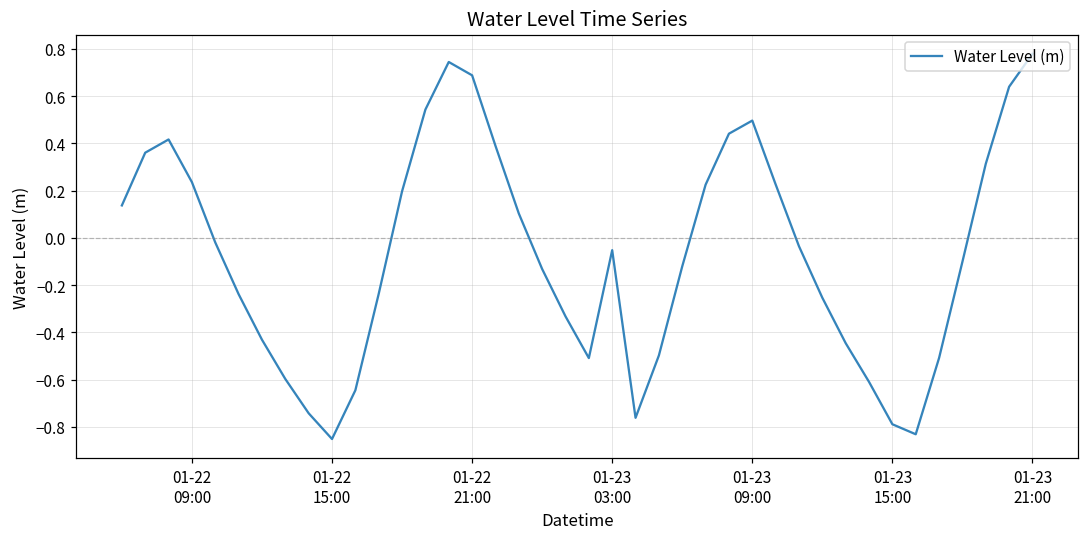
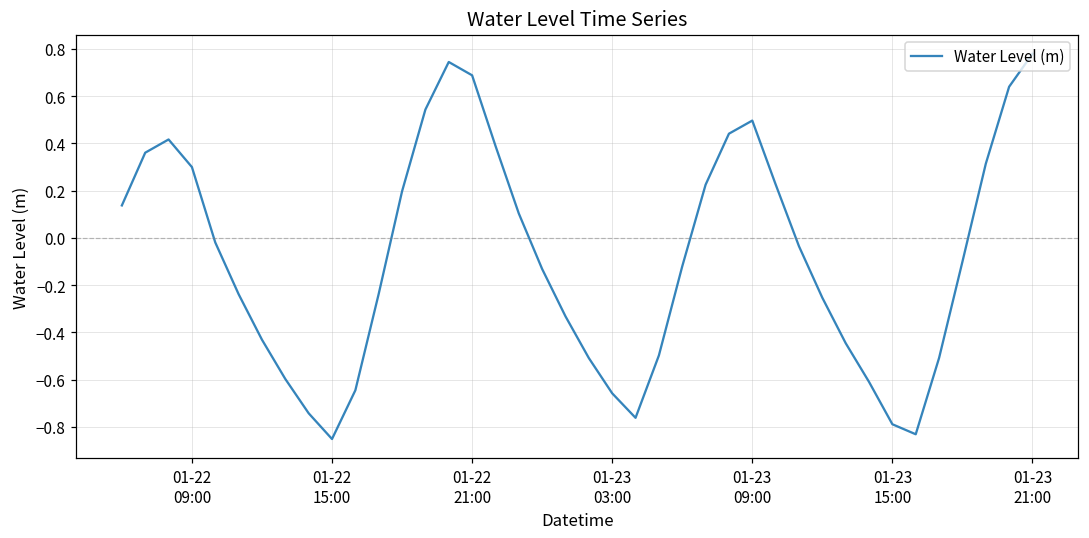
  {
-   "01-22 09:00": 0.24,
+   "01-22 09:00": 0.30,
    "01-22 15:00": -0.85,
    "01-22 21:00": 0.69,
-   "01-23 03:00": -0.05,
+   "01-23 03:00": -0.66,
    "01-23 09:00": 0.50,
    "01-23 15:00": -0.79
  }
